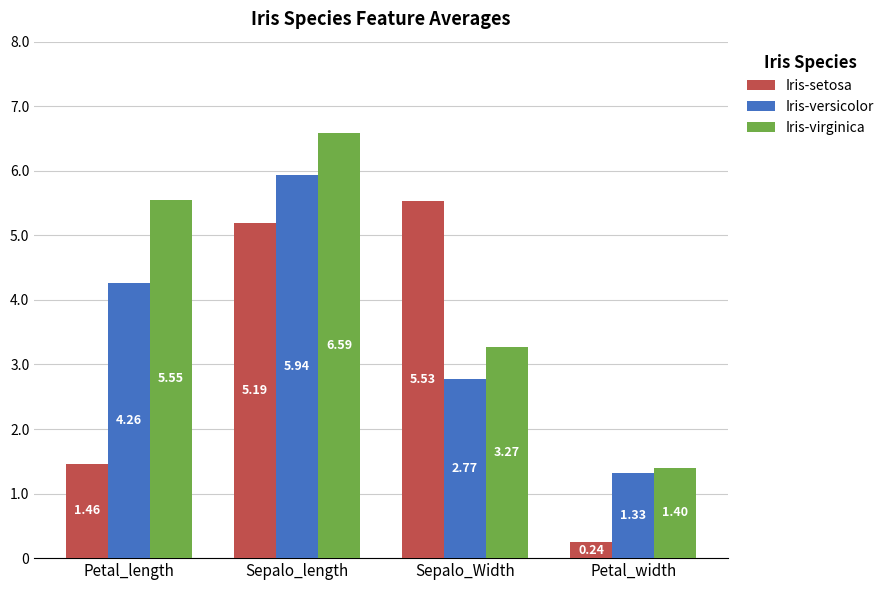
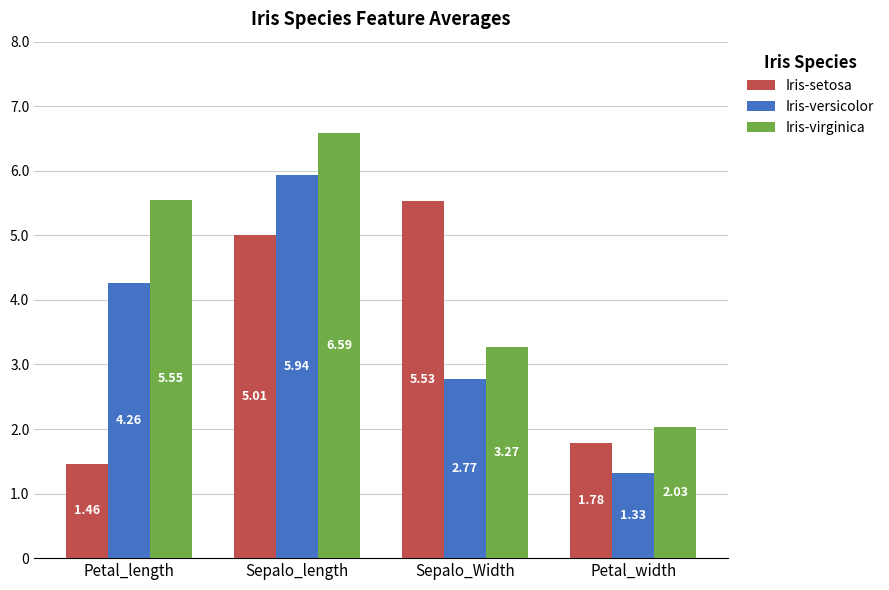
  {
    "Iris-setosa": {
      "Petal_length": 1.46,
-     "Sepalo_length": 5.19,
+     "Sepalo_length": 5.01,
      "Sepalo_Width": 5.53,
-     "Petal_width": 0.24
+     "Petal_width": 1.78
    },
    "Iris-versicolor": {
      "Petal_length": 4.26,
      "Sepalo_length": 5.94,
      "Sepalo_Width": 2.77,
      "Petal_width": 1.33
    },
    "Iris-virginica": {
      "Petal_length": 5.55,
      "Sepalo_length": 6.59,
      "Sepalo_Width": 3.27,
-     "Petal_width": 1.40
+     "Petal_width": 2.03
    }
  }
